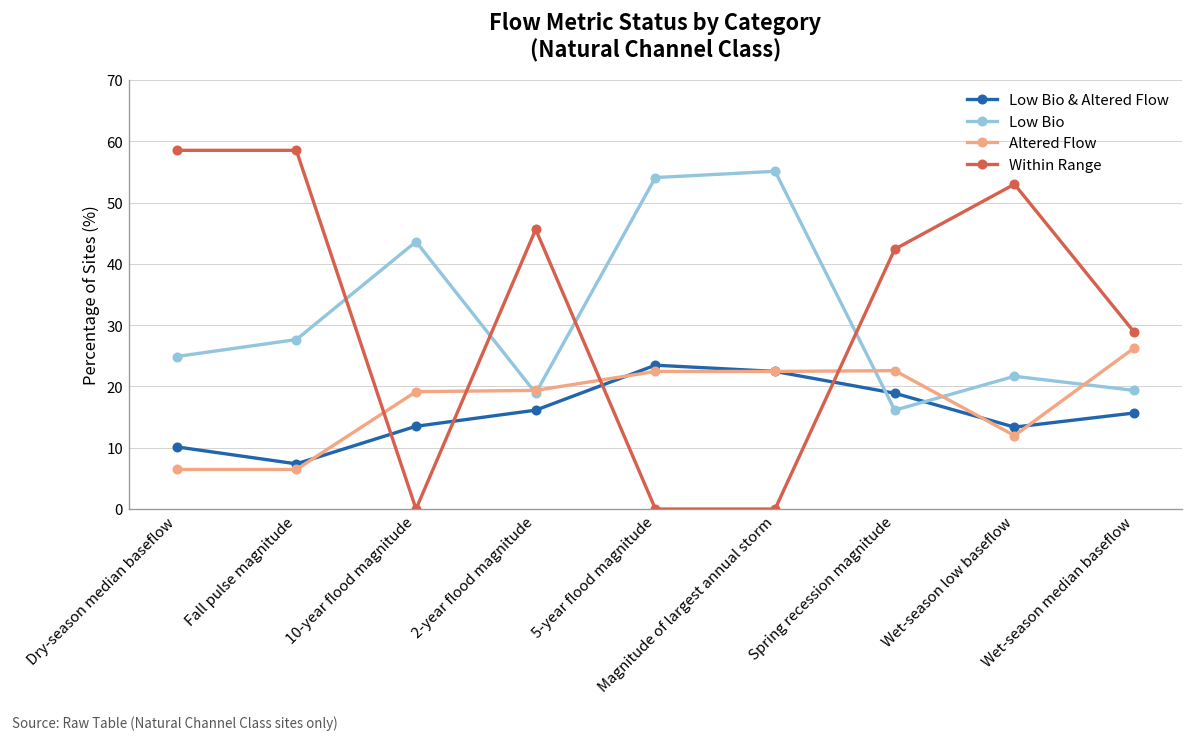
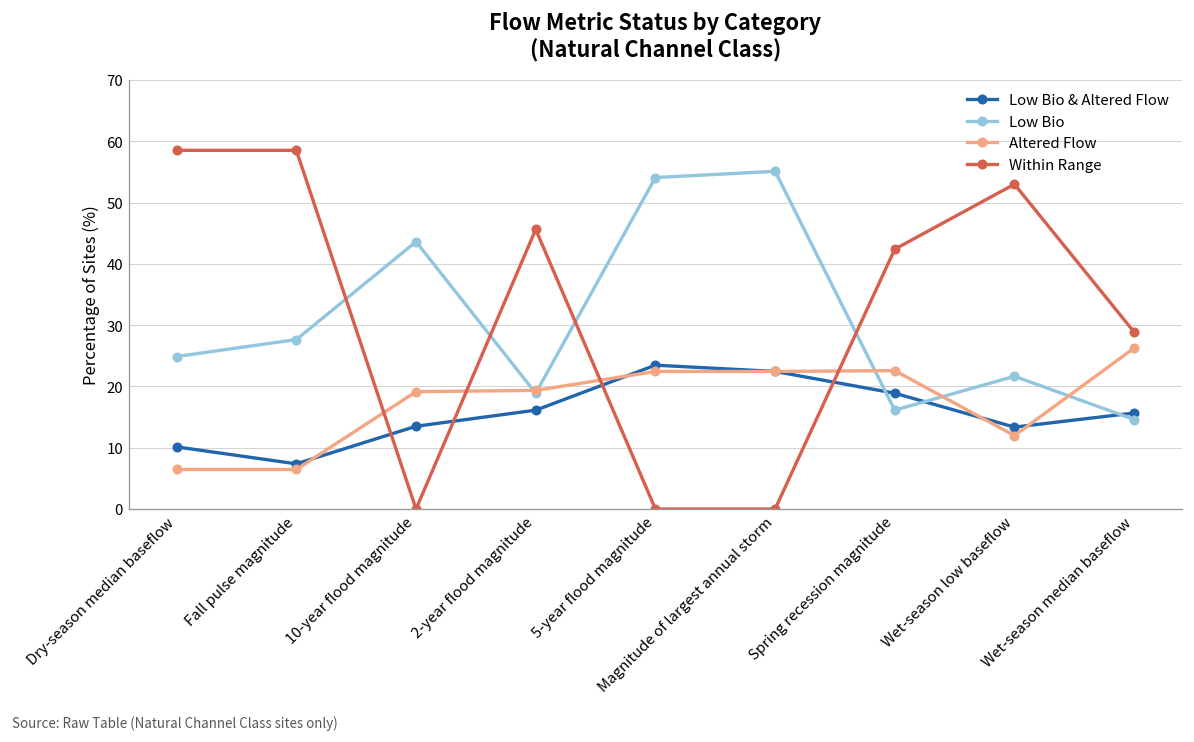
  {
    "Low Bio & Altered Flow": {
      "Dry-season median baseflow": 10,
      "Fall pulse magnitude": 7,
      "10-year flood magnitude": 14,
      "2-year flood magnitude": 16,
      "5-year flood magnitude": 23,
      "Spring recession magnitude": 19,
      "Wet-season low baseflow": 13,
      "Wet-season median baseflow": 16
    },
    "Low Bio": {
      "Dry-season median baseflow": 25,
      "Fall pulse magnitude": 28,
      "10-year flood magnitude": 44,
      "5-year flood magnitude": 54,
      "Magnitude of largest annual storm": 55,
      "Spring recession magnitude": 16,
      "Wet-season low baseflow": 22,
-     "Wet-season median baseflow": 19
+     "Wet-season median baseflow": 15
    },
    "Altered Flow": {
      "Dry-season median baseflow": 6,
      "Fall pulse magnitude": 6,
      "10-year flood magnitude": 19,
      "5-year flood magnitude": 22,
      "Spring recession magnitude": 23,
      "Wet-season low baseflow": 12,
      "Wet-season median baseflow": 26
    },
    "Within Range": {
      "Dry-season median baseflow": 59,
      "Fall pulse magnitude": 59,
      "10-year flood magnitude": 0,
      "2-year flood magnitude": 46,
      "5-year flood magnitude": 0,
      "Magnitude of largest annual storm": 0,
      "Spring recession magnitude": 42,
      "Wet-season low baseflow": 53,
      "Wet-season median baseflow": 29
    }
  }
